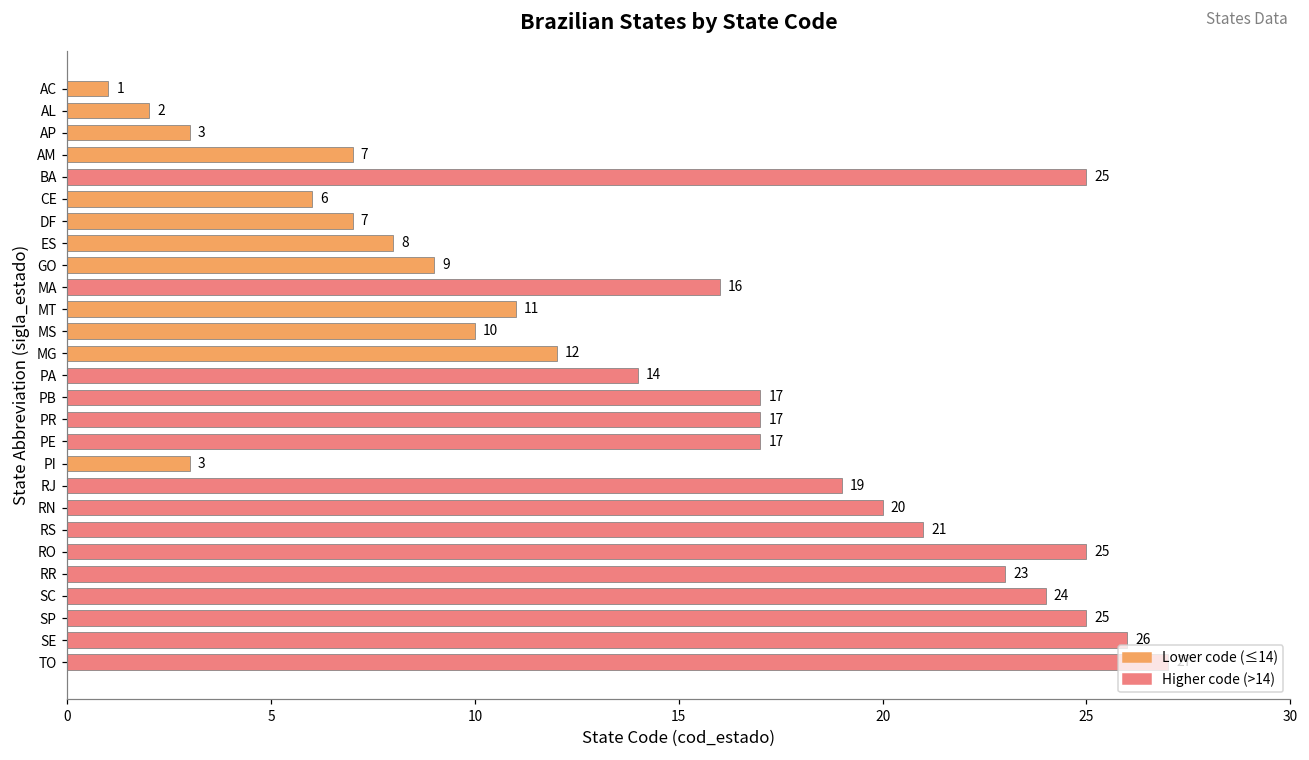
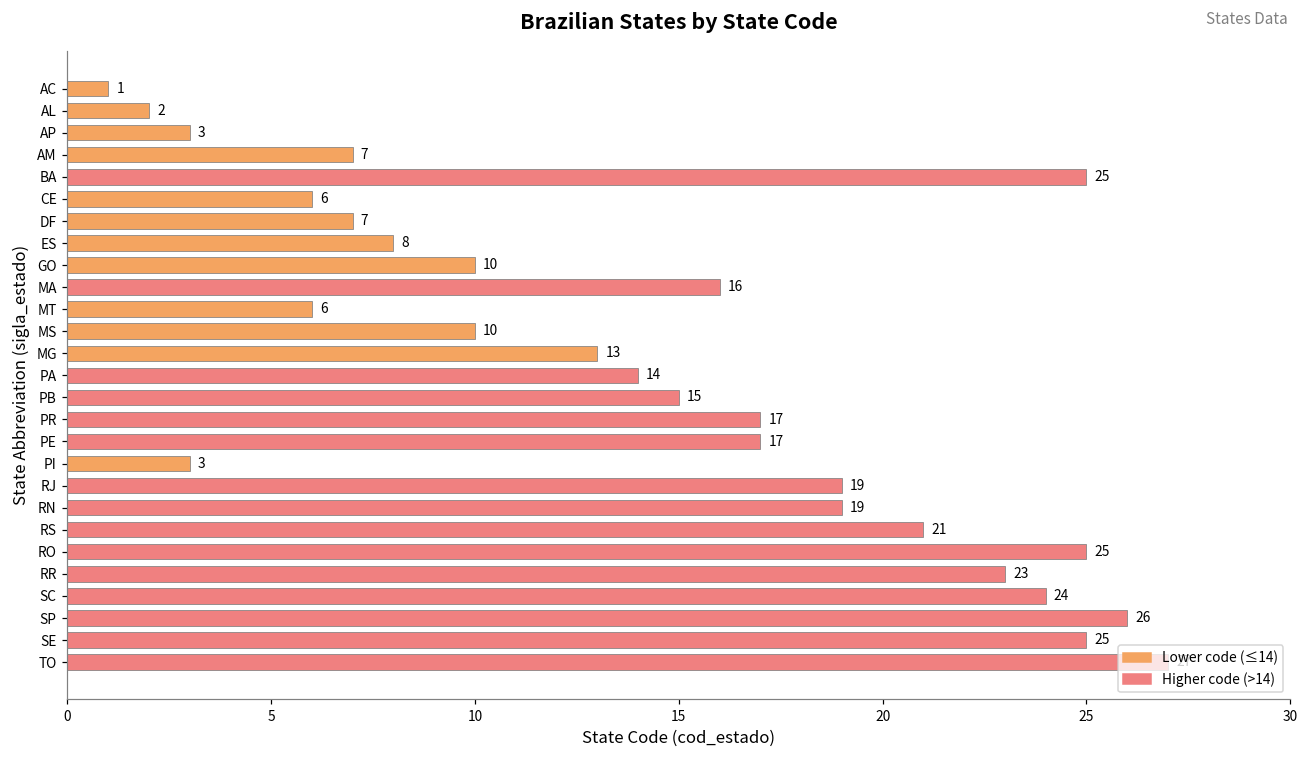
  {
    "AC": 1,
    "AL": 2,
    "AP": 3,
    "AM": 7,
    "BA": 25,
    "CE": 6,
    "DF": 7,
    "ES": 8,
-   "GO": 9,
+   "GO": 10,
    "MA": 16,
-   "MT": 11,
+   "MT": 6,
    "MS": 10,
-   "MG": 12,
+   "MG": 13,
    "PA": 14,
-   "PB": 17,
+   "PB": 15,
    "PR": 17,
    "PE": 17,
    "PI": 3,
    "RJ": 19,
-   "RN": 20,
+   "RN": 19,
    "RS": 21,
    "RO": 25,
    "RR": 23,
    "SC": 24,
-   "SP": 25,
-   "SE": 26
+   "SP": 26,
+   "SE": 25
  }
